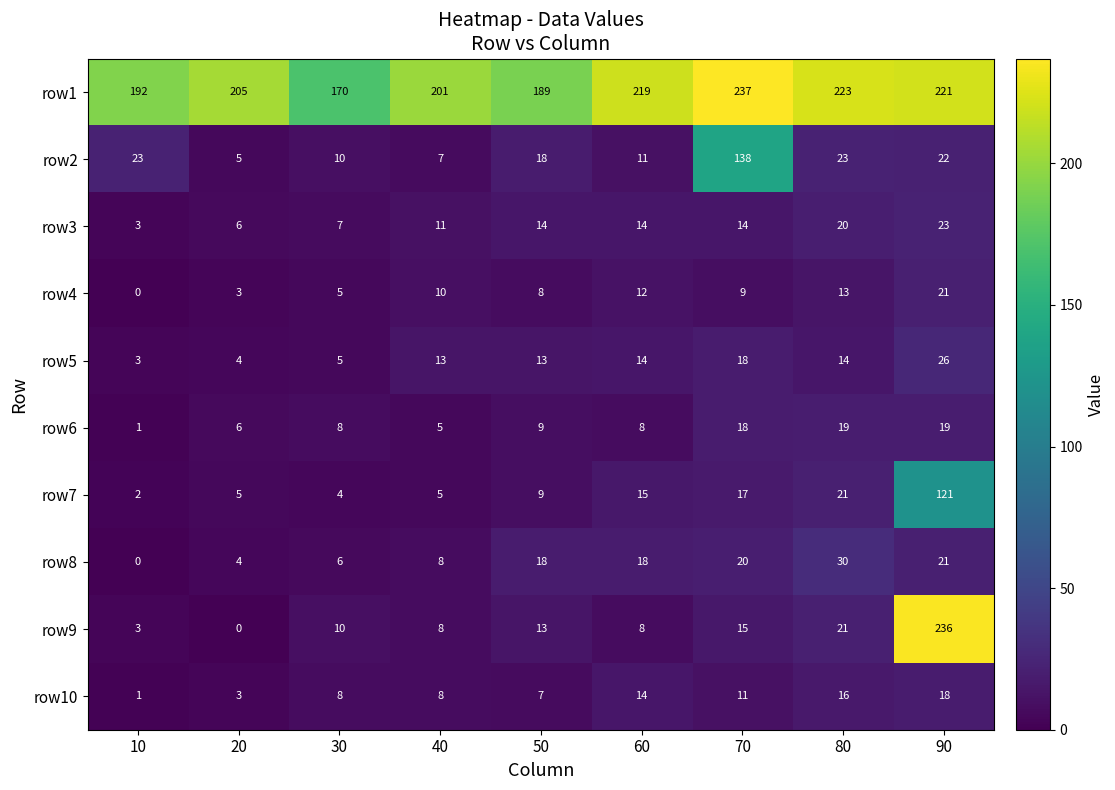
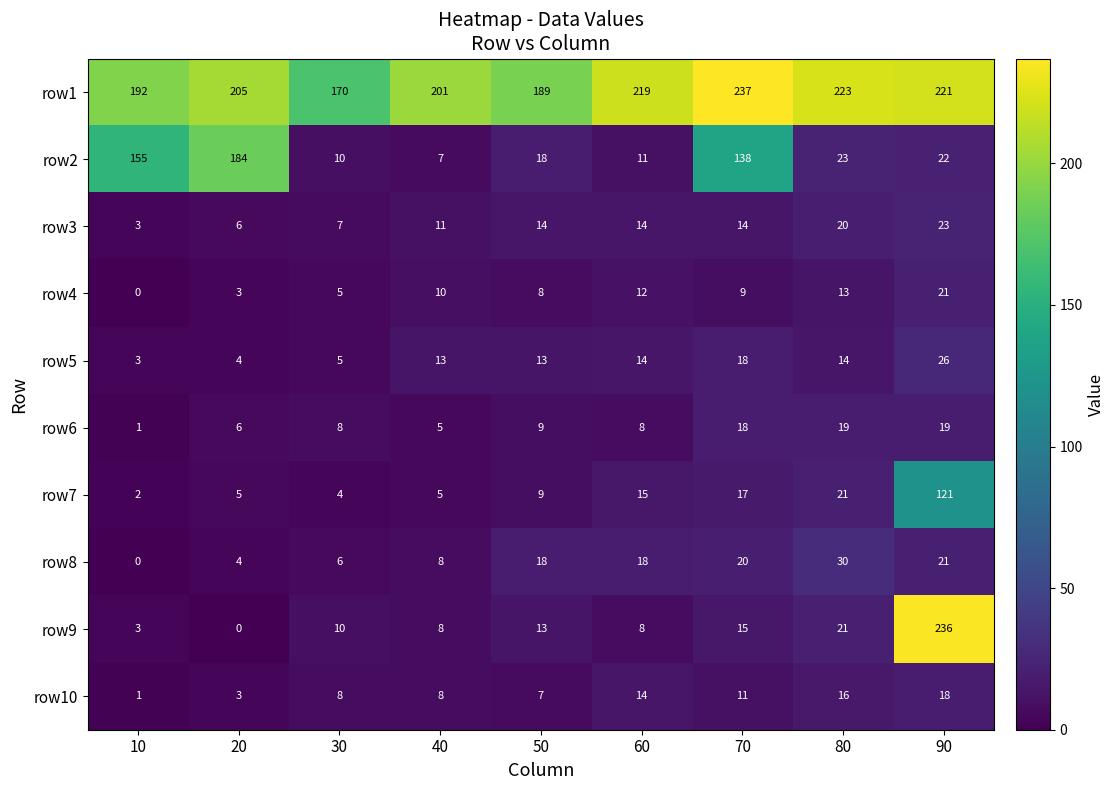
  {
    "row1": {
      "10": 192,
      "20": 205,
      "30": 170,
      "40": 201,
      "50": 189,
      "60": 219,
      "70": 237,
      "80": 223,
      "90": 221
    },
    "row2": {
-     "10": 23,
-     "20": 5,
+     "10": 155,
+     "20": 184,
      "30": 10,
      "40": 7,
      "50": 18,
      "60": 11,
      "70": 138,
      "80": 23,
      "90": 22
    },
    "row3": {
      "10": 3,
      "20": 6,
      "30": 7,
      "40": 11,
      "50": 14,
      "60": 14,
      "70": 14,
      "80": 20,
      "90": 23
    },
    "row4": {
      "10": 0,
      "20": 3,
      "30": 5,
      "40": 10,
      "50": 8,
      "60": 12,
      "70": 9,
      "80": 13,
      "90": 21
    },
    "row5": {
      "10": 3,
      "20": 4,
      "30": 5,
      "40": 13,
      "50": 13,
      "60": 14,
      "70": 18,
      "80": 14,
      "90": 26
    },
    "row6": {
      "10": 1,
      "20": 6,
      "30": 8,
      "40": 5,
      "50": 9,
      "60": 8,
      "70": 18,
      "80": 19,
      "90": 19
    },
    "row7": {
      "10": 2,
      "20": 5,
      "30": 4,
      "40": 5,
      "50": 9,
      "60": 15,
      "70": 17,
      "80": 21,
      "90": 121
    },
    "row8": {
      "10": 0,
      "20": 4,
      "30": 6,
      "40": 8,
      "50": 18,
      "60": 18,
      "70": 20,
      "80": 30,
      "90": 21
    },
    "row9": {
      "10": 3,
      "20": 0,
      "30": 10,
      "40": 8,
      "50": 13,
      "60": 8,
      "70": 15,
      "80": 21,
      "90": 236
    },
    "row10": {
      "10": 1,
      "20": 3,
      "30": 8,
      "40": 8,
      "50": 7,
      "60": 14,
      "70": 11,
      "80": 16,
      "90": 18
    }
  }
